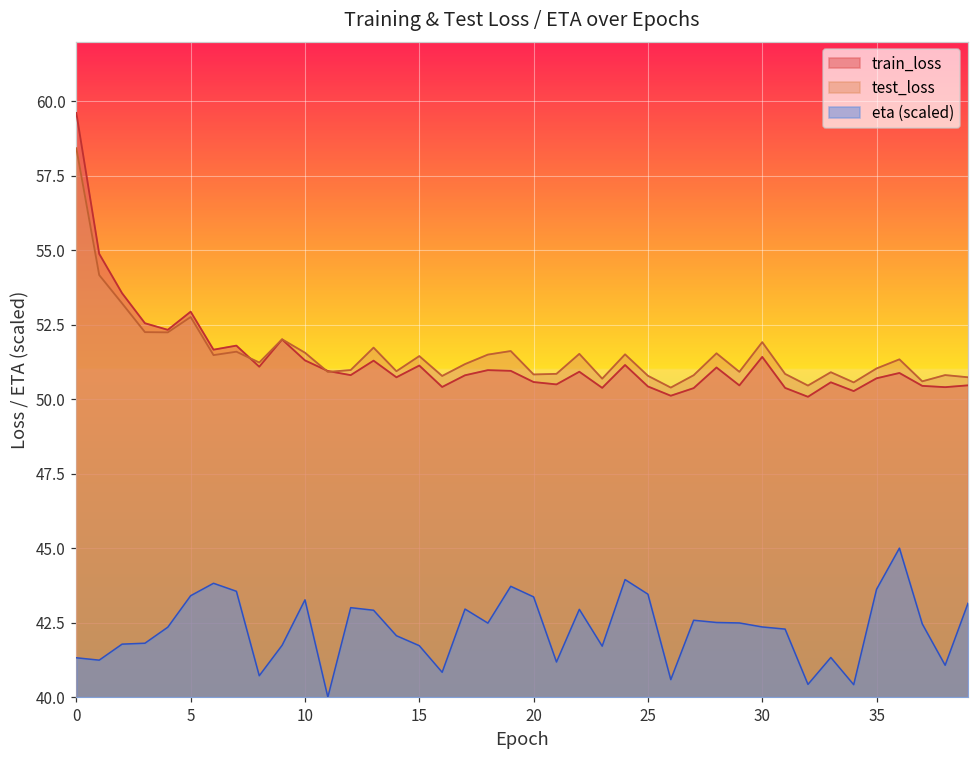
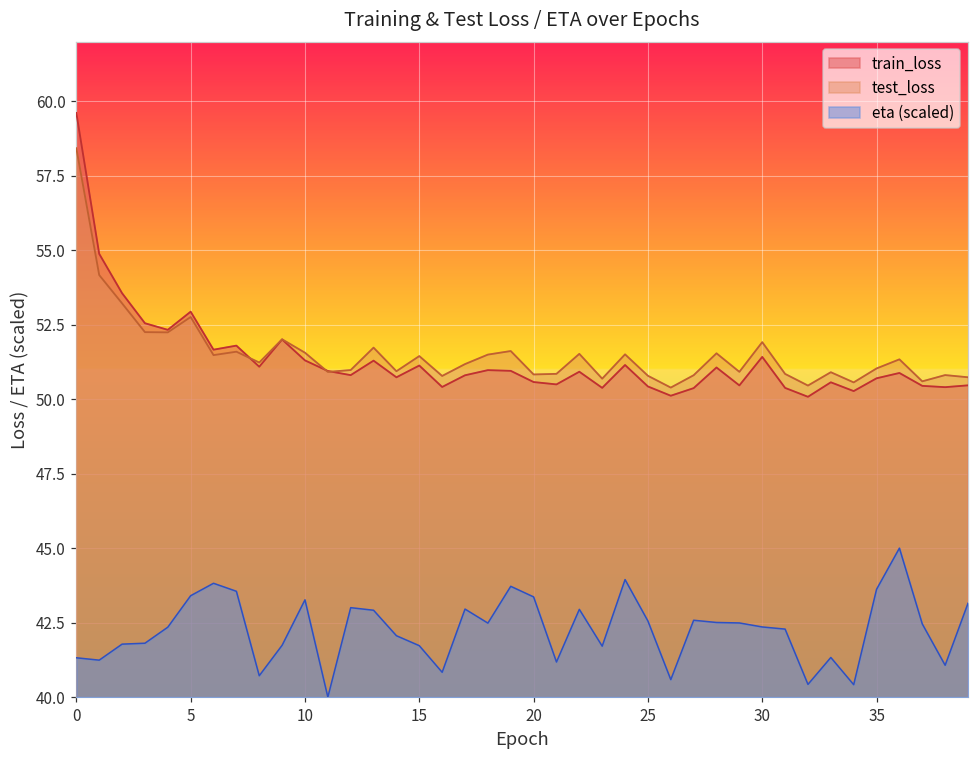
  {
    "eta (scaled)": {
      "0": 41.3,
      "5": 43.4,
      "10": 43.3,
      "15": 41.7,
      "20": 43.4,
-     "25": 43.5,
+     "25": 42.6,
      "30": 42.4,
      "35": 43.6
    }
  }
